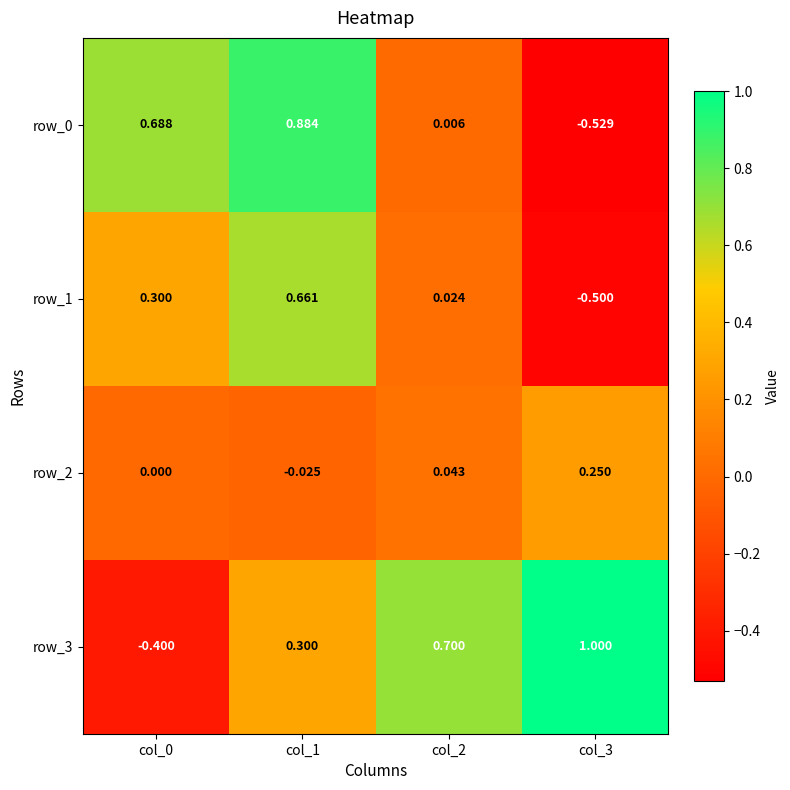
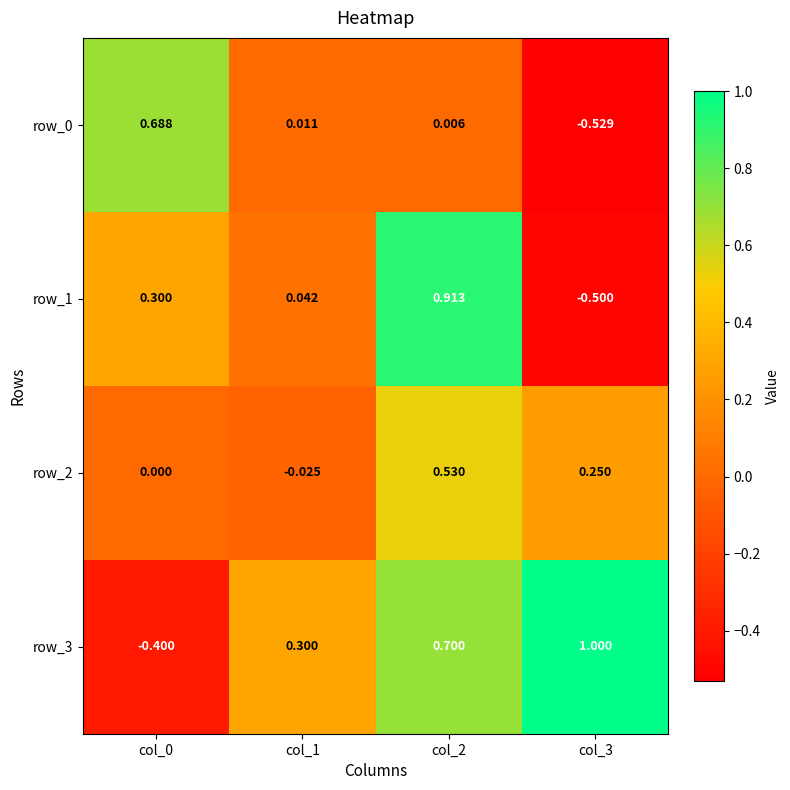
  {
    "row_0": {
      "col_0": 0.688,
-     "col_1": 0.884,
+     "col_1": 0.011,
      "col_2": 0.006,
      "col_3": -0.529
    },
    "row_1": {
      "col_0": 0.300,
-     "col_1": 0.661,
-     "col_2": 0.024,
+     "col_1": 0.042,
+     "col_2": 0.913,
      "col_3": -0.500
    },
    "row_2": {
      "col_0": 0.000,
      "col_1": -0.025,
-     "col_2": 0.043,
+     "col_2": 0.530,
      "col_3": 0.250
    },
    "row_3": {
      "col_0": -0.400,
      "col_1": 0.300,
      "col_2": 0.700,
      "col_3": 1.000
    }
  }
